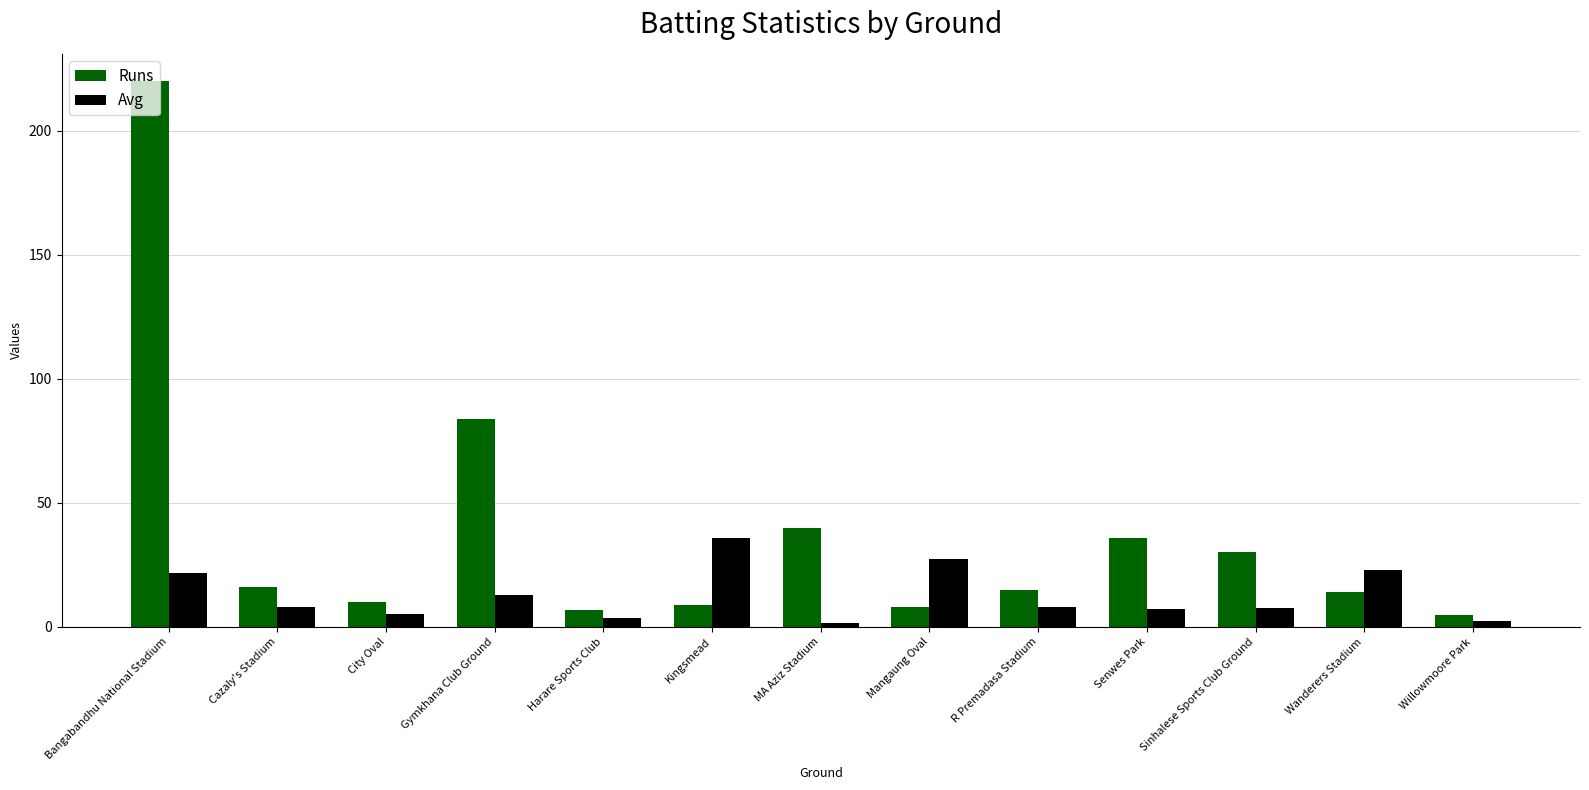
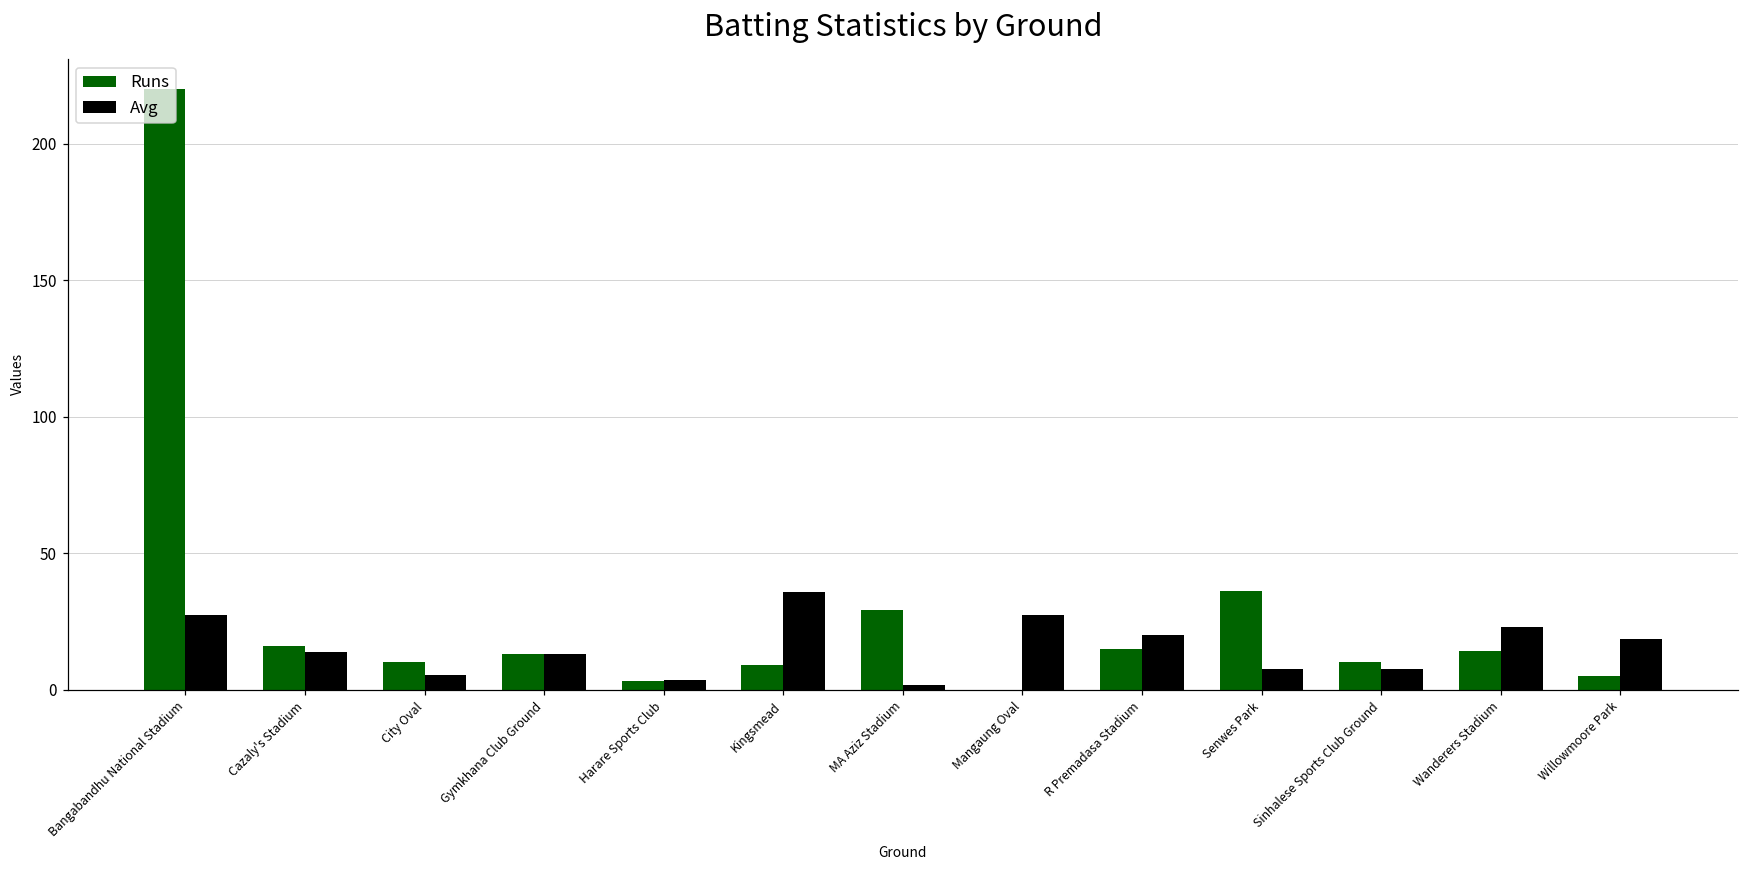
  {
    "Runs": {
      "Cazaly's Stadium": 16,
      "City Oval": 10,
-     "Gymkhana Club Ground": 84,
-     "Harare Sports Club": 7,
+     "Gymkhana Club Ground": 13,
+     "Harare Sports Club": 3,
      "Kingsmead": 9,
-     "MA Aziz Stadium": 40,
-     "Mangaung Oval": 8,
+     "MA Aziz Stadium": 29,
+     "Mangaung Oval": 0,
      "R Premadasa Stadium": 15,
      "Senwes Park": 36,
-     "Sinhalese Sports Club Ground": 30,
+     "Sinhalese Sports Club Ground": 10,
      "Wanderers Stadium": 14,
      "Willowmoore Park": 5
    },
    "Avg": {
-     "Bangabandhu National Stadium": 22,
-     "Cazaly's Stadium": 8,
+     "Bangabandhu National Stadium": 28,
+     "Cazaly's Stadium": 14,
      "City Oval": 5,
      "Gymkhana Club Ground": 13,
      "Harare Sports Club": 4,
      "Kingsmead": 36,
      "MA Aziz Stadium": 2,
      "Mangaung Oval": 27,
-     "R Premadasa Stadium": 8,
+     "R Premadasa Stadium": 20,
      "Senwes Park": 7,
      "Sinhalese Sports Club Ground": 8,
      "Wanderers Stadium": 23,
-     "Willowmoore Park": 3
+     "Willowmoore Park": 19
    }
  }
